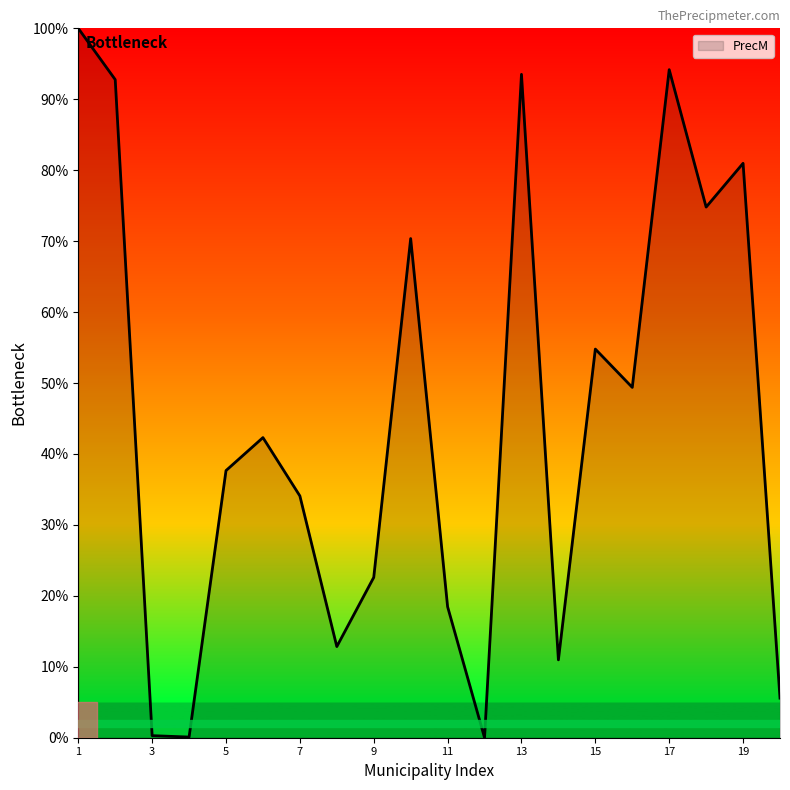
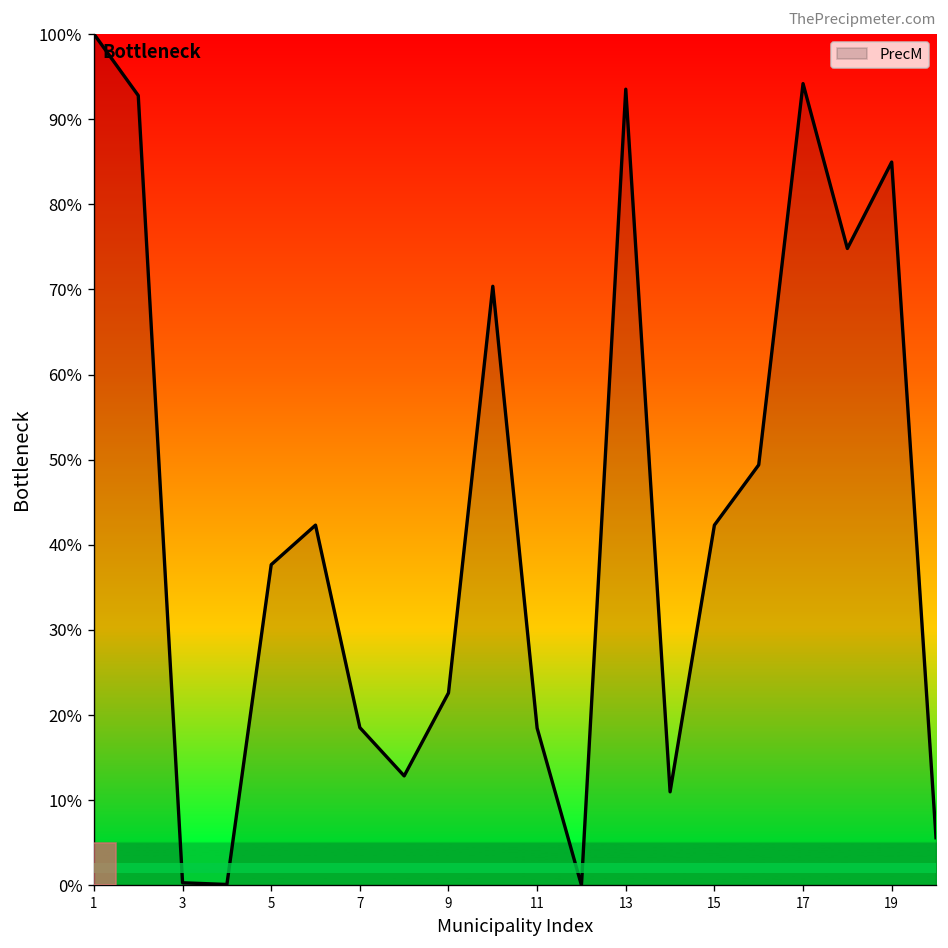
  {
    "1": "100%",
    "3": "0%",
    "5": "38%",
-   "7": "34%",
+   "7": "19%",
    "9": "23%",
    "11": "18%",
    "13": "94%",
-   "15": "55%",
+   "15": "42%",
    "17": "94%",
-   "19": "81%"
+   "19": "85%"
  }
